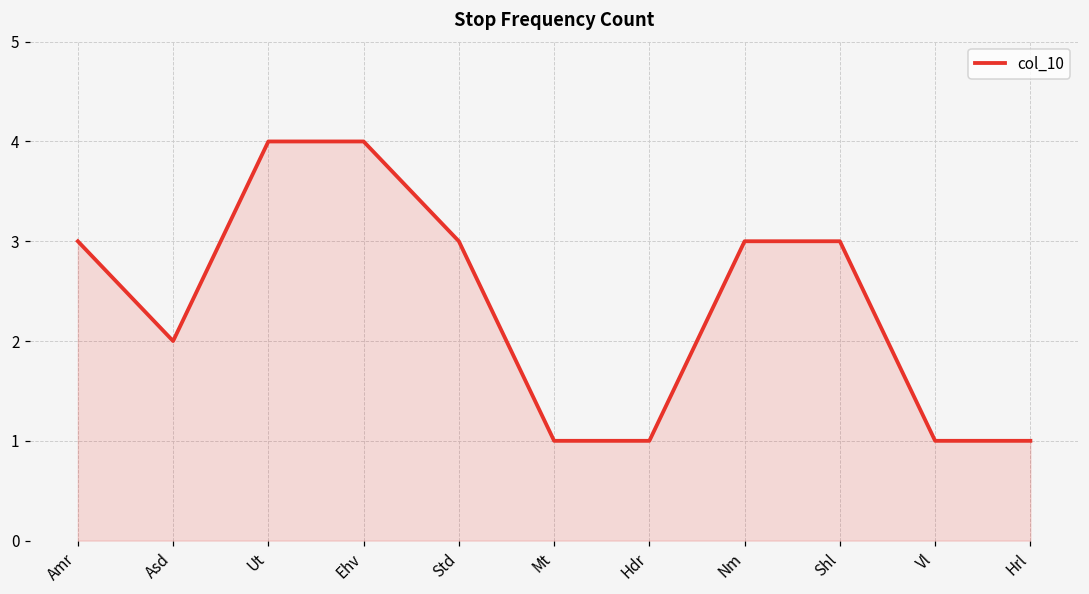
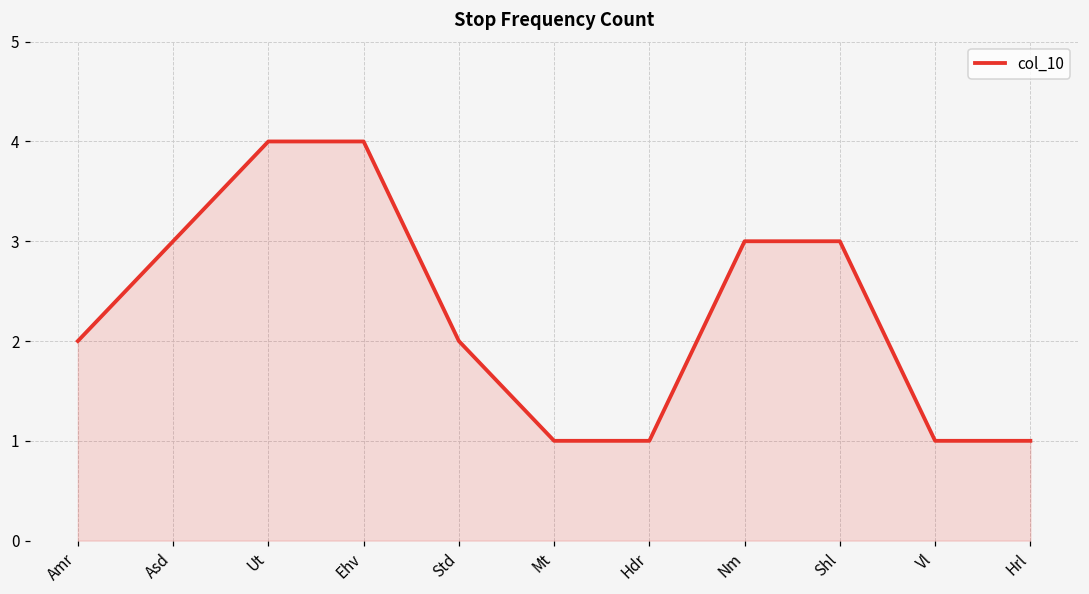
  {
-   "Amr": 3,
-   "Asd": 2,
+   "Amr": 2,
+   "Asd": 3,
    "Ut": 4,
    "Ehv": 4,
-   "Std": 3,
+   "Std": 2,
    "Mt": 1,
    "Hdr": 1,
    "Nm": 3,
    "Shl": 3,
    "Vl": 1,
    "Hrl": 1
  }
